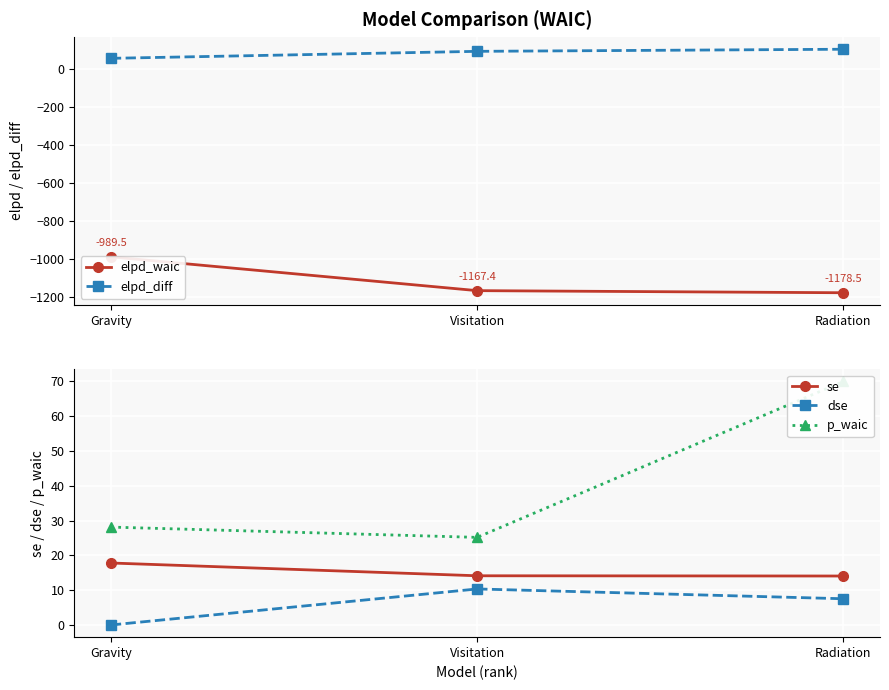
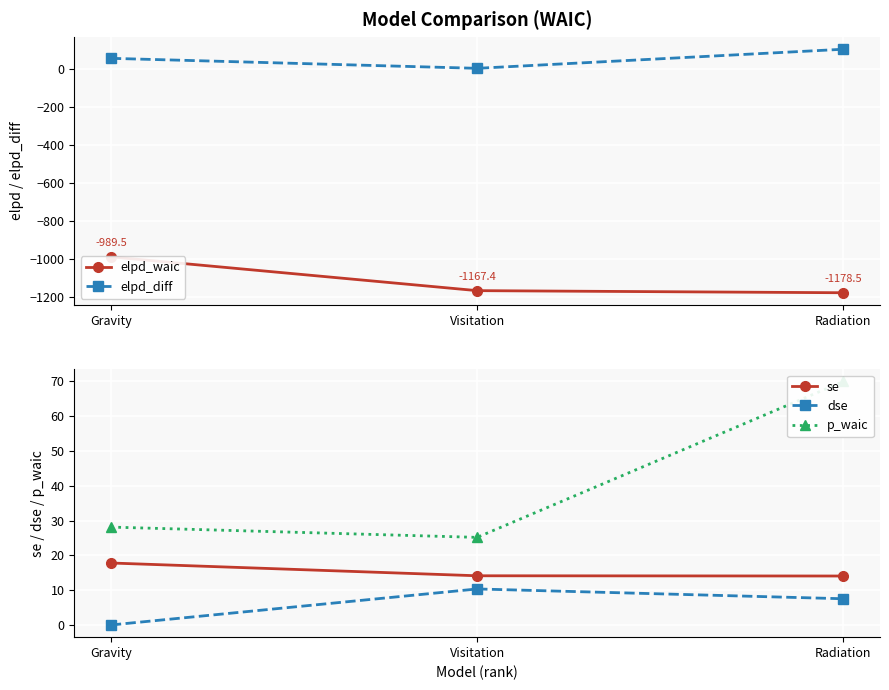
  {
    "Model Comparison (WAIC)": {
      "elpd_waic": {
        "Visitation": -1167.4,
        "Radiation": -1178.5
      },
      "elpd_diff": {
        "Gravity": 60,
-       "Visitation": 90,
+       "Visitation": 0,
        "Radiation": 100
      }
    }
  }
